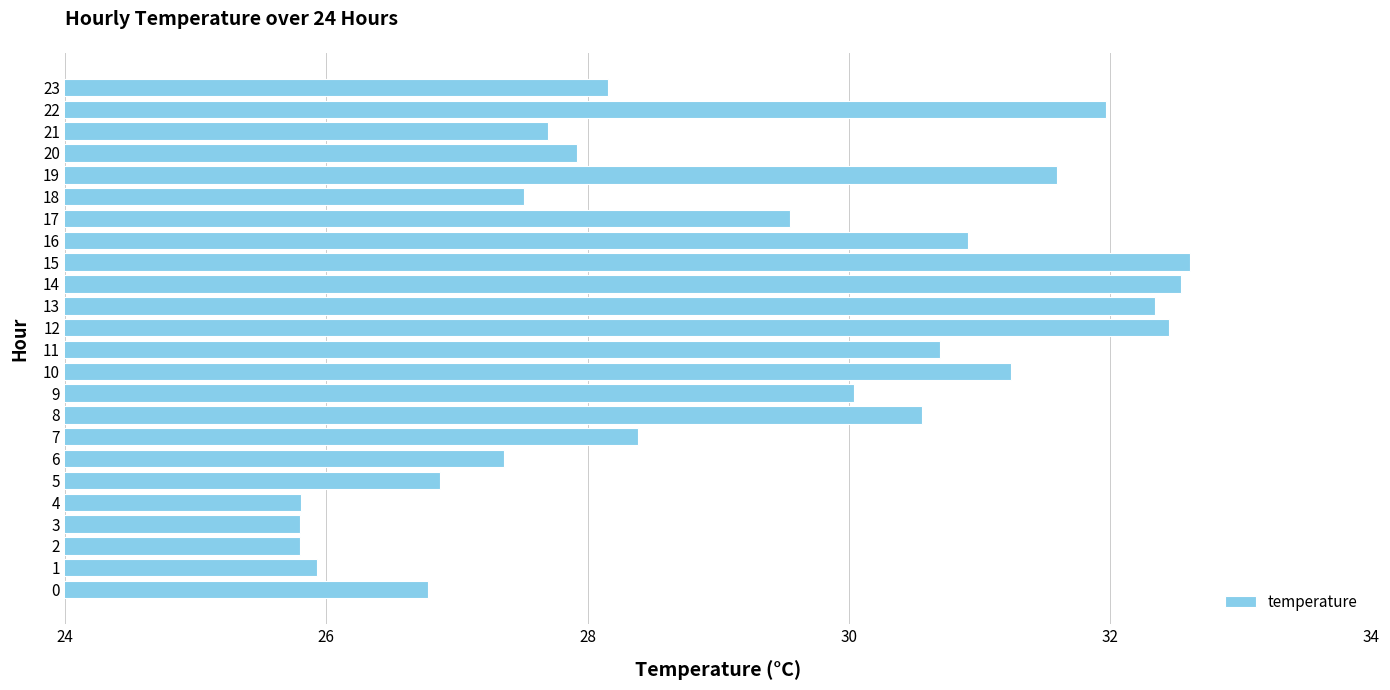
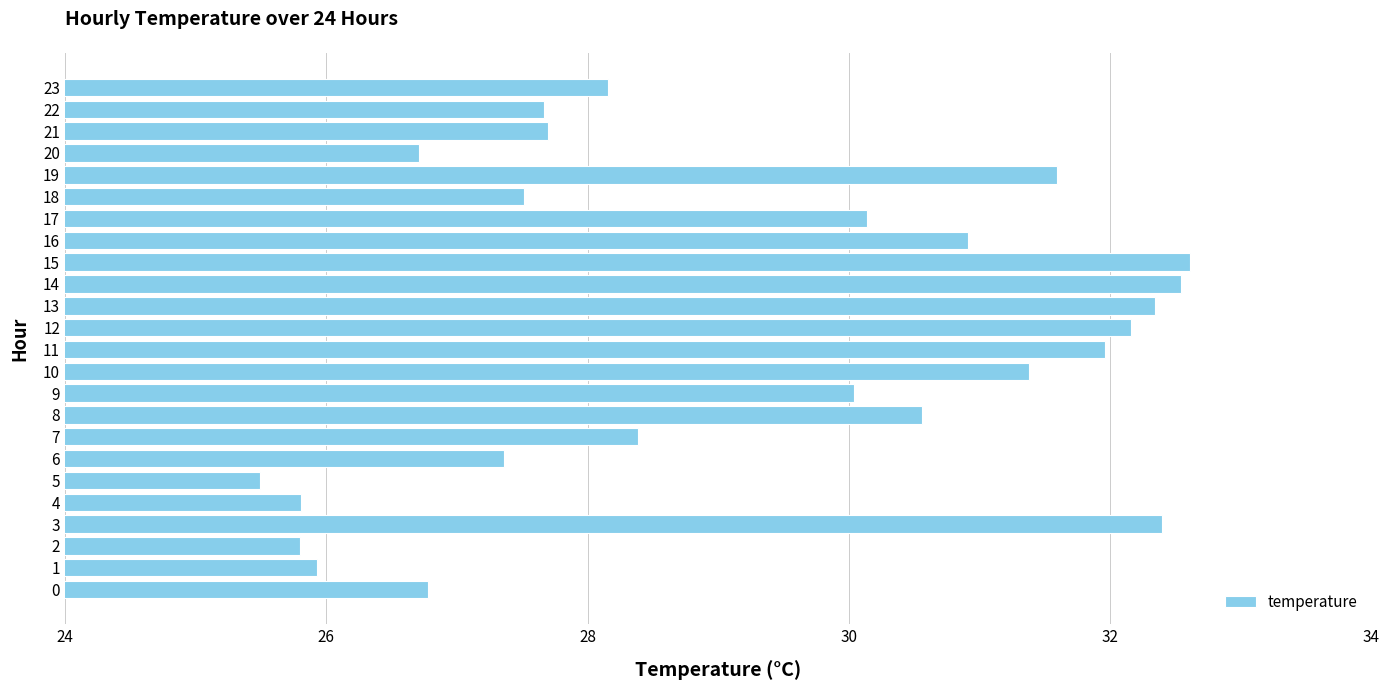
  {
    "23": 28.16,
-   "22": 31.97,
+   "22": 27.67,
    "21": 27.70,
-   "20": 27.92,
+   "20": 26.71,
    "19": 31.59,
    "18": 27.51,
-   "17": 29.55,
+   "17": 30.14,
    "16": 30.91,
    "15": 32.61,
    "14": 32.54,
    "13": 32.34,
-   "12": 32.45,
-   "11": 30.70,
-   "10": 31.24,
+   "12": 32.16,
+   "11": 31.96,
+   "10": 31.38,
    "9": 30.04,
    "8": 30.56,
    "7": 28.39,
    "6": 27.36,
-   "5": 26.87,
+   "5": 25.49,
    "4": 25.81,
-   "3": 25.8,
+   "3": 32.4,
    "2": 25.80,
    "1": 25.93,
    "0": 26.78
  }
